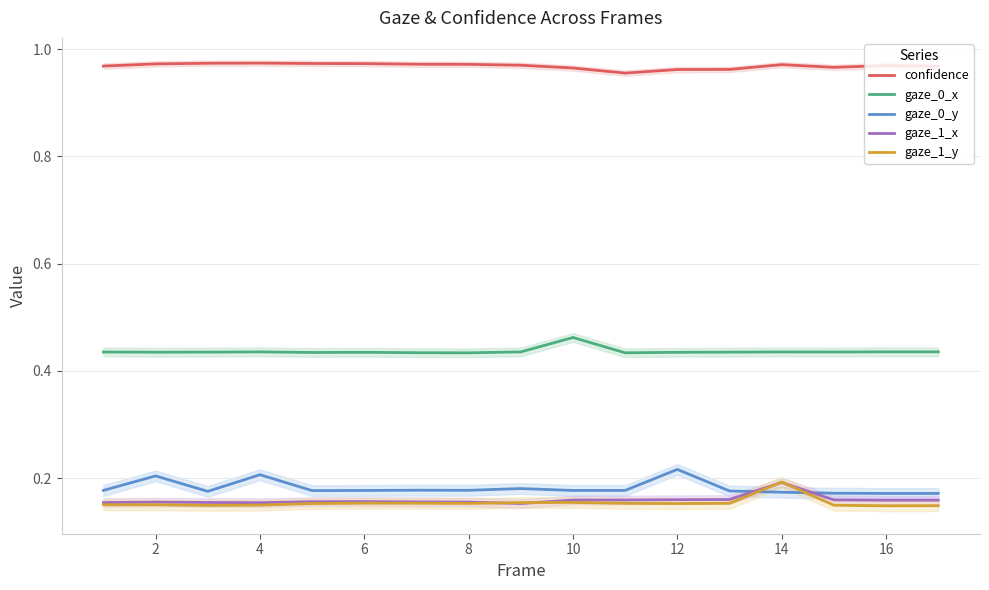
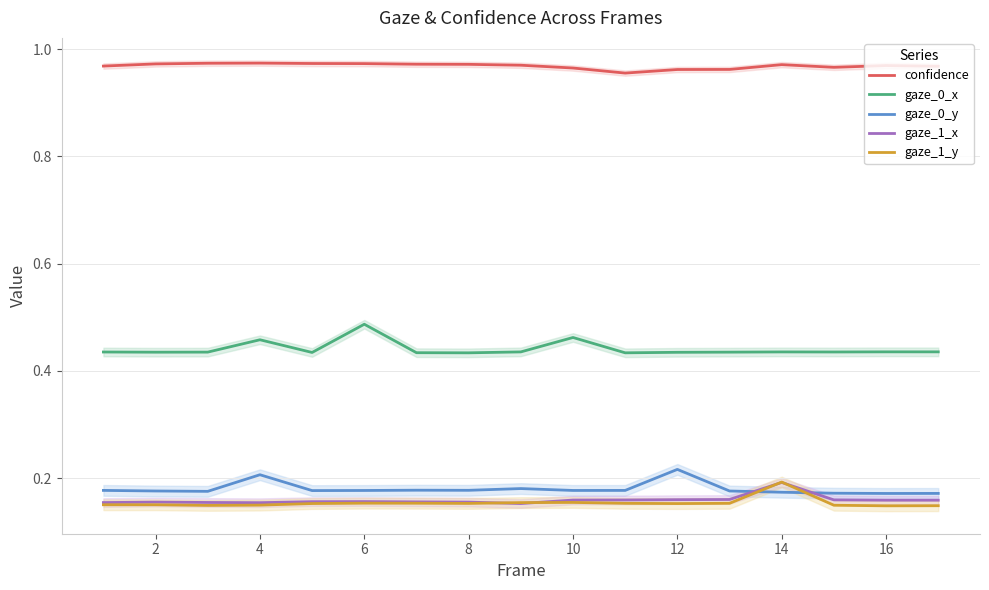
  {
    "confidence": {
      "2": 0.97,
      "4": 0.97,
      "6": 0.97,
      "8": 0.97,
      "10": 0.96,
      "12": 0.96,
      "14": 0.97
    },
    "gaze_0_x": {
      "2": 0.43,
-     "4": 0.44,
-     "6": 0.43,
+     "4": 0.46,
+     "6": 0.49,
      "8": 0.43,
      "10": 0.46,
      "12": 0.43,
      "14": 0.44,
      "16": 0.44
    },
    "gaze_0_y": {
-     "2": 0.20,
+     "2": 0.18,
      "4": 0.21,
      "6": 0.18,
      "8": 0.18,
      "10": 0.18,
      "12": 0.22,
      "14": 0.17
    },
    "gaze_1_x": {
      "2": 0.16
    },
    "gaze_1_y": {
      "2": 0.15,
      "12": 0.15,
      "16": 0.15
    }
  }
